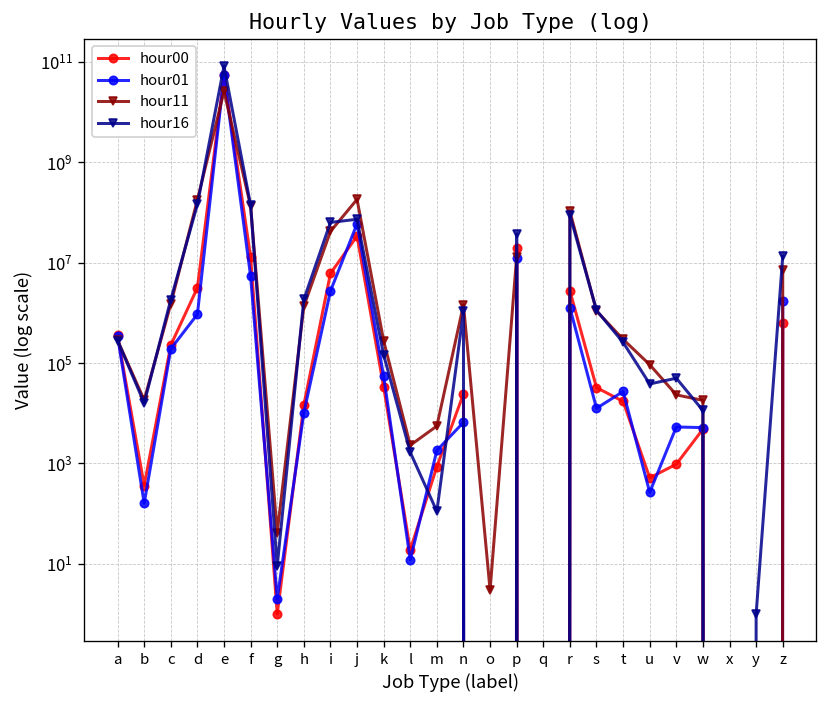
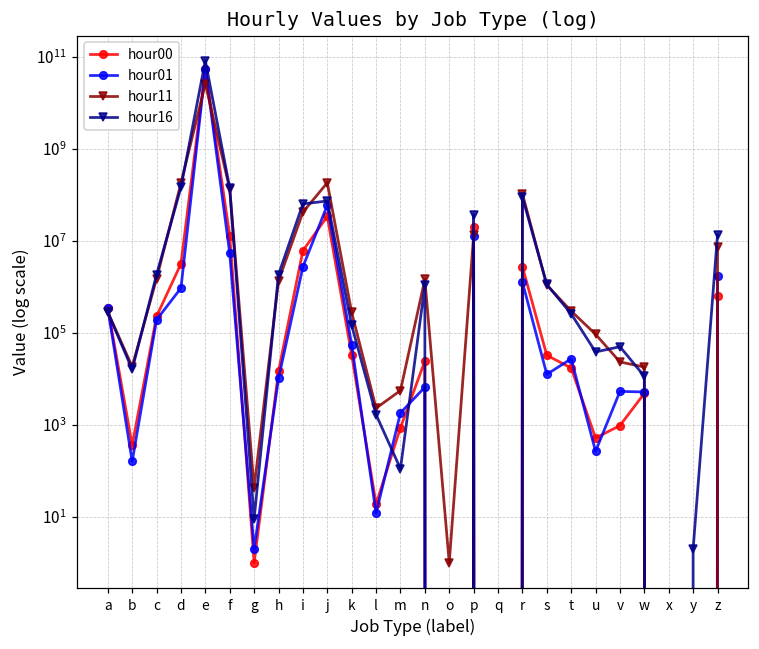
  {
    "hour00": {
      "b": 400,
      "c": 200000,
      "d": 3000000,
      "f": 13000000,
      "g": 1,
      "h": 15000,
      "i": 6000000,
      "j": 30000000,
      "k": 30000,
      "l": 20,
      "m": 900,
      "n": 20000,
      "p": 20000000,
      "r": 3000000,
      "s": 30000,
      "t": 17000,
      "u": 500,
      "v": 1000,
      "z": 600000
    },
    "hour01": {
      "b": 160,
      "c": 200000,
      "d": 900000,
      "f": 5000000,
      "g": 2,
      "h": 10000,
      "i": 3000000,
      "j": 60000000,
      "k": 50000,
      "l": 12,
      "m": 1800,
      "n": 7000,
      "r": 1300000,
      "s": 13000,
      "t": 30000,
      "u": 300,
      "v": 5000,
      "z": 1700000
    },
    "hour11": {
      "c": 1500000,
      "d": 180000000,
      "e": 30000000000,
      "g": 40,
      "h": 1300000,
      "i": 40000000,
      "j": 200000000,
      "k": 300000,
      "l": 2000,
      "m": 6000,
      "n": 1400000,
-     "o": 3,
+     "o": 1,
      "r": 110000000,
      "u": 90000,
      "v": 20000,
      "w": 18000,
      "z": 7000000
    },
    "hour16": {
      "c": 2000000,
      "d": 150000000,
      "e": 80000000000,
      "g": 9,
      "h": 2000000,
      "i": 60000000,
      "j": 70000000,
      "k": 140000,
      "l": 1700,
      "m": 110,
      "n": 1100000,
      "p": 40000000,
      "r": 90000000,
      "u": 40000,
      "v": 50000,
      "w": 11000,
-     "y": 1,
+     "y": 2,
      "z": 13000000
    }
  }
